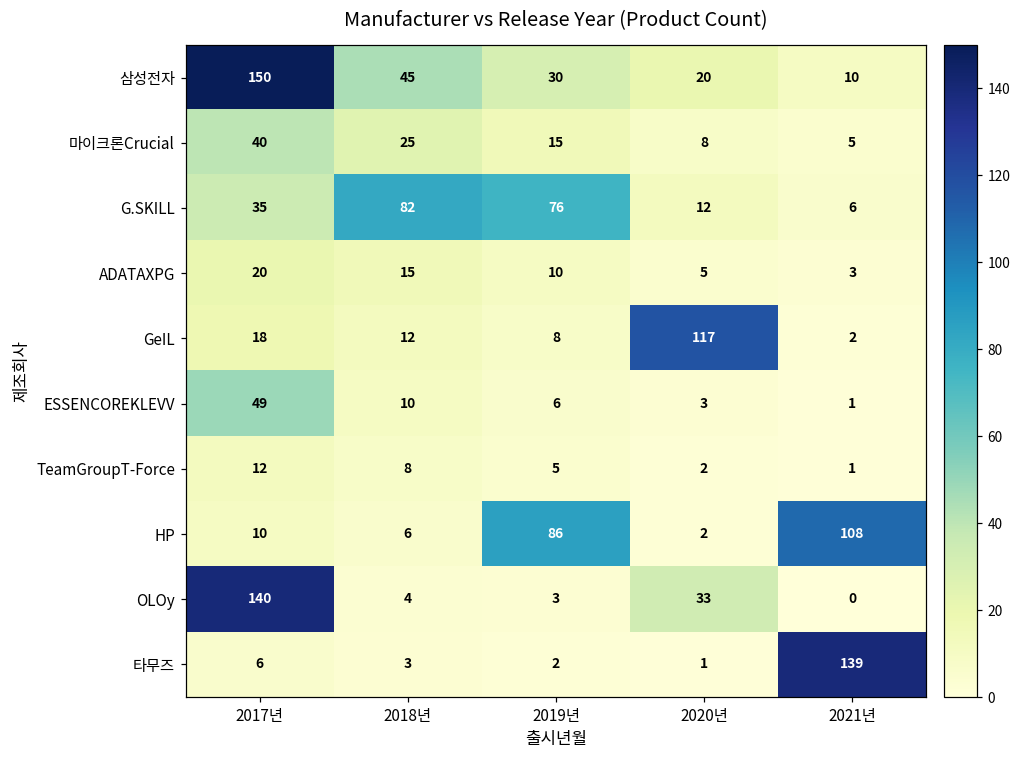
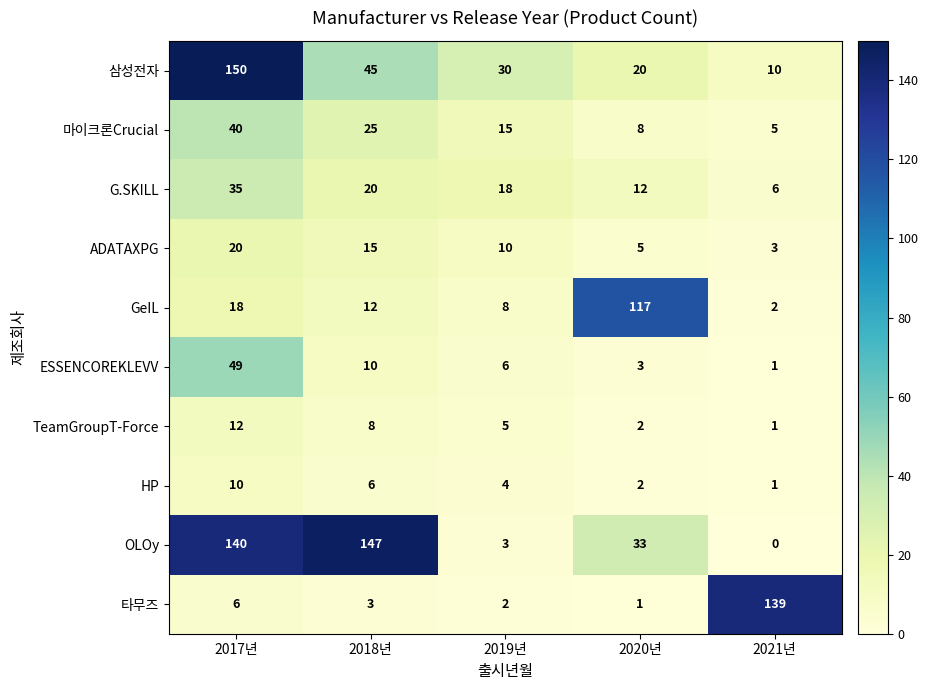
  {
    "삼성전자": {
      "2017년": 150,
      "2018년": 45,
      "2019년": 30,
      "2020년": 20,
      "2021년": 10
    },
    "마이크론Crucial": {
      "2017년": 40,
      "2018년": 25,
      "2019년": 15,
      "2020년": 8,
      "2021년": 5
    },
    "G.SKILL": {
      "2017년": 35,
-     "2018년": 82,
-     "2019년": 76,
+     "2018년": 20,
+     "2019년": 18,
      "2020년": 12,
      "2021년": 6
    },
    "ADATAXPG": {
      "2017년": 20,
      "2018년": 15,
      "2019년": 10,
      "2020년": 5,
      "2021년": 3
    },
    "GeIL": {
      "2017년": 18,
      "2018년": 12,
      "2019년": 8,
      "2020년": 117,
      "2021년": 2
    },
    "ESSENCOREKLEVV": {
      "2017년": 49,
      "2018년": 10,
      "2019년": 6,
      "2020년": 3,
      "2021년": 1
    },
    "TeamGroupT-Force": {
      "2017년": 12,
      "2018년": 8,
      "2019년": 5,
      "2020년": 2,
      "2021년": 1
    },
    "HP": {
      "2017년": 10,
      "2018년": 6,
-     "2019년": 86,
+     "2019년": 4,
      "2020년": 2,
-     "2021년": 108
+     "2021년": 1
    },
    "OLOy": {
      "2017년": 140,
-     "2018년": 4,
+     "2018년": 147,
      "2019년": 3,
      "2020년": 33,
      "2021년": 0
    },
    "타무즈": {
      "2017년": 6,
      "2018년": 3,
      "2019년": 2,
      "2020년": 1,
      "2021년": 139
    }
  }
